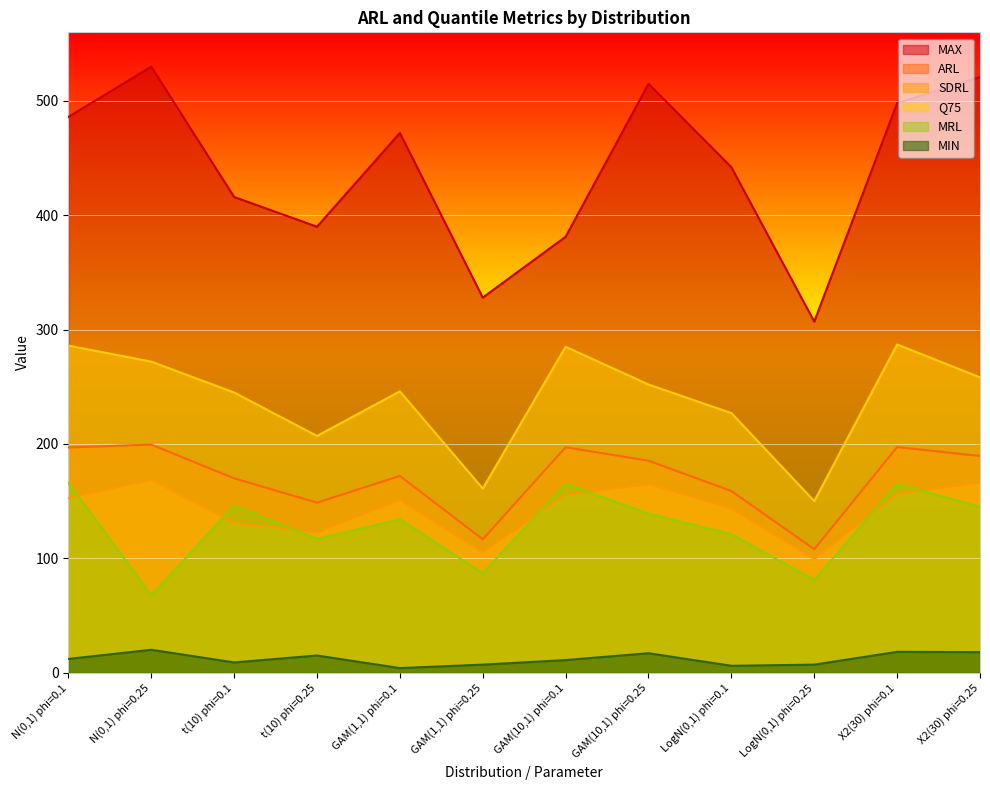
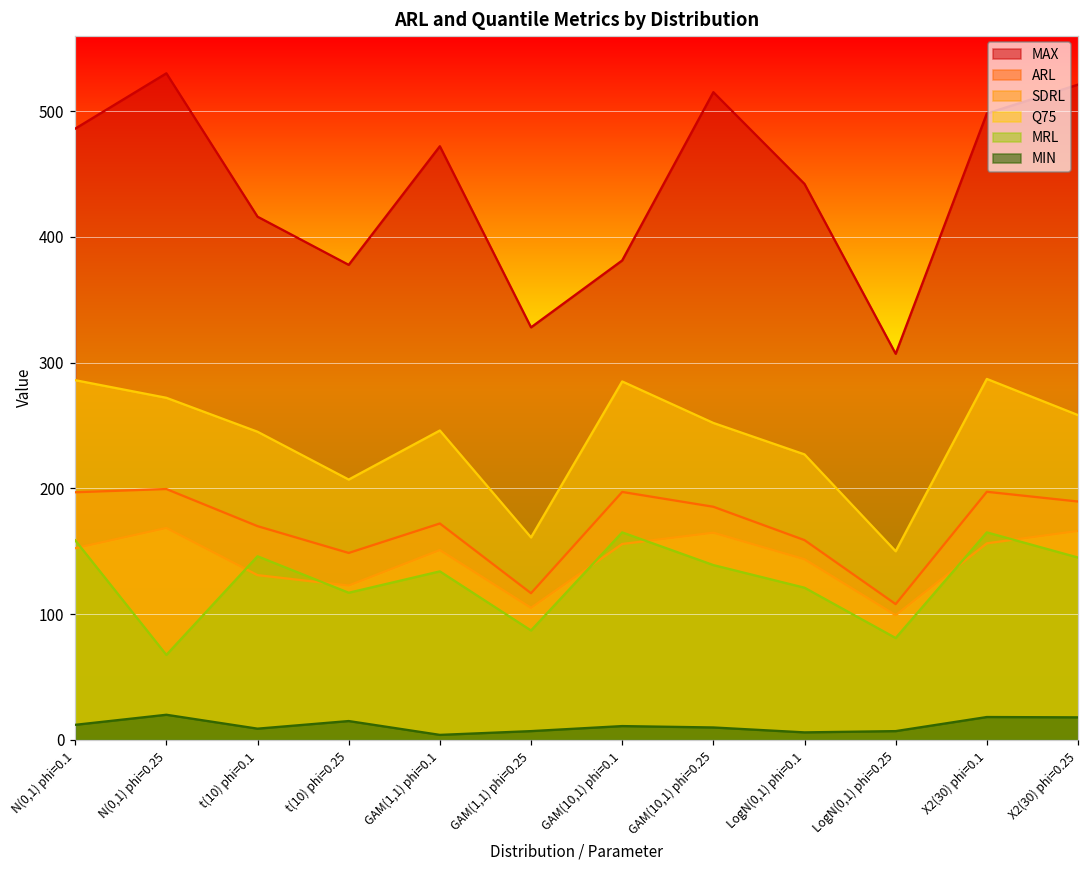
  {
    "MAX": {
      "N(0,1) phi=0.1": 486,
      "N(0,1) phi=0.25": 530,
      "t(10) phi=0.1": 416,
-     "t(10) phi=0.25": 390,
+     "t(10) phi=0.25": 378,
      "GAM(1,1) phi=0.1": 472,
      "GAM(1,1) phi=0.25": 328,
      "GAM(10,1) phi=0.1": 381,
      "GAM(10,1) phi=0.25": 515,
      "LogN(0,1) phi=0.1": 442,
      "LogN(0,1) phi=0.25": 307,
      "X2(30) phi=0.1": 498,
      "X2(30) phi=0.25": 521
    },
    "MRL": {
-     "N(0,1) phi=0.1": 166,
+     "N(0,1) phi=0.1": 159,
      "N(0,1) phi=0.25": 68,
      "t(10) phi=0.1": 146,
      "t(10) phi=0.25": 117,
      "GAM(1,1) phi=0.1": 134,
      "GAM(1,1) phi=0.25": 87,
      "GAM(10,1) phi=0.1": 165,
      "GAM(10,1) phi=0.25": 139,
      "LogN(0,1) phi=0.1": 121,
      "LogN(0,1) phi=0.25": 81,
      "X2(30) phi=0.1": 165,
      "X2(30) phi=0.25": 145
    },
    "MIN": {
      "N(0,1) phi=0.1": 12,
      "N(0,1) phi=0.25": 20,
      "t(10) phi=0.1": 9,
      "t(10) phi=0.25": 15,
      "GAM(1,1) phi=0.1": 4,
      "GAM(1,1) phi=0.25": 7,
      "GAM(10,1) phi=0.1": 11,
-     "GAM(10,1) phi=0.25": 17,
+     "GAM(10,1) phi=0.25": 10,
      "LogN(0,1) phi=0.1": 6,
      "LogN(0,1) phi=0.25": 7,
      "X2(30) phi=0.1": 18,
      "X2(30) phi=0.25": 18
    }
  }
